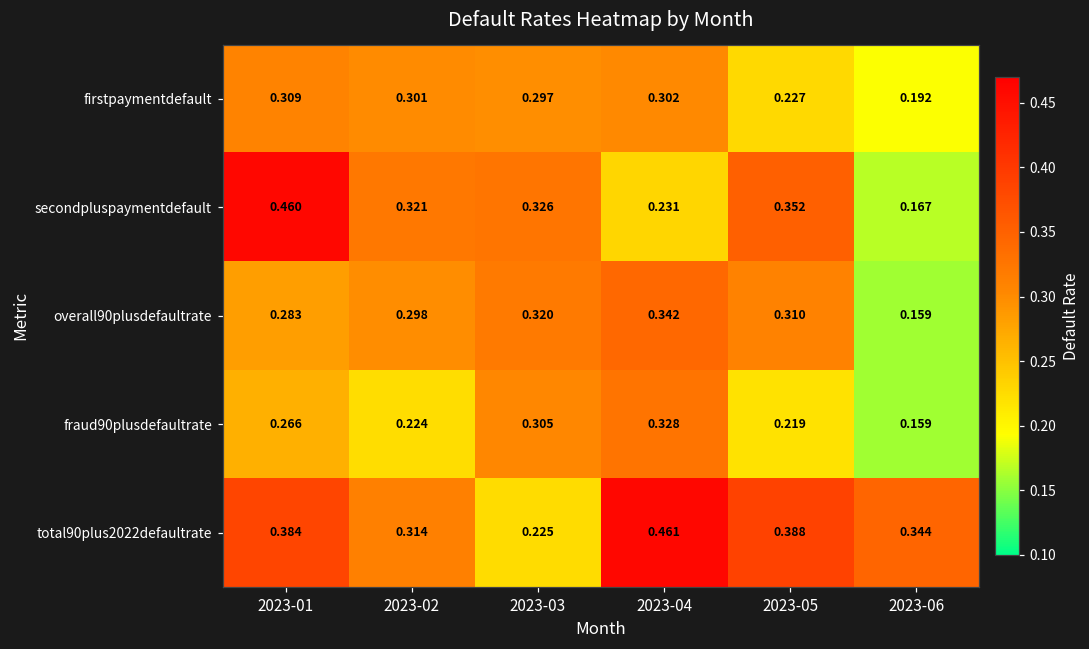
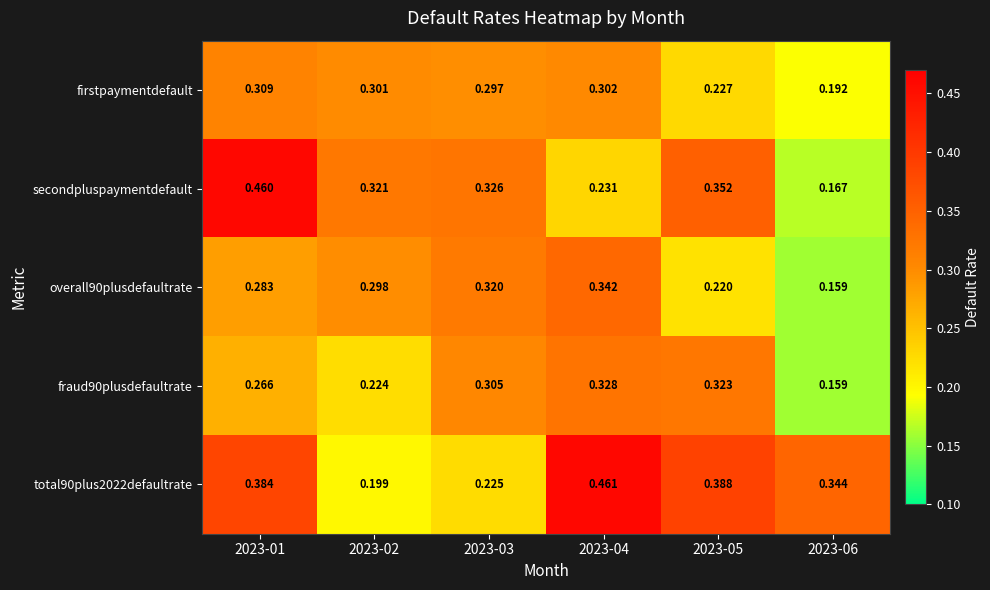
  {
    "firstpaymentdefault": {
      "2023-01": 0.309,
      "2023-02": 0.301,
      "2023-03": 0.297,
      "2023-04": 0.302,
      "2023-05": 0.227,
      "2023-06": 0.192
    },
    "secondpluspaymentdefault": {
      "2023-01": 0.460,
      "2023-02": 0.321,
      "2023-03": 0.326,
      "2023-04": 0.231,
      "2023-05": 0.352,
      "2023-06": 0.167
    },
    "overall90plusdefaultrate": {
      "2023-01": 0.283,
      "2023-02": 0.298,
      "2023-03": 0.320,
      "2023-04": 0.342,
-     "2023-05": 0.310,
+     "2023-05": 0.220,
      "2023-06": 0.159
    },
    "fraud90plusdefaultrate": {
      "2023-01": 0.266,
      "2023-02": 0.224,
      "2023-03": 0.305,
      "2023-04": 0.328,
-     "2023-05": 0.219,
+     "2023-05": 0.323,
      "2023-06": 0.159
    },
    "total90plus2022defaultrate": {
      "2023-01": 0.384,
-     "2023-02": 0.314,
+     "2023-02": 0.199,
      "2023-03": 0.225,
      "2023-04": 0.461,
      "2023-05": 0.388,
      "2023-06": 0.344
    }
  }
